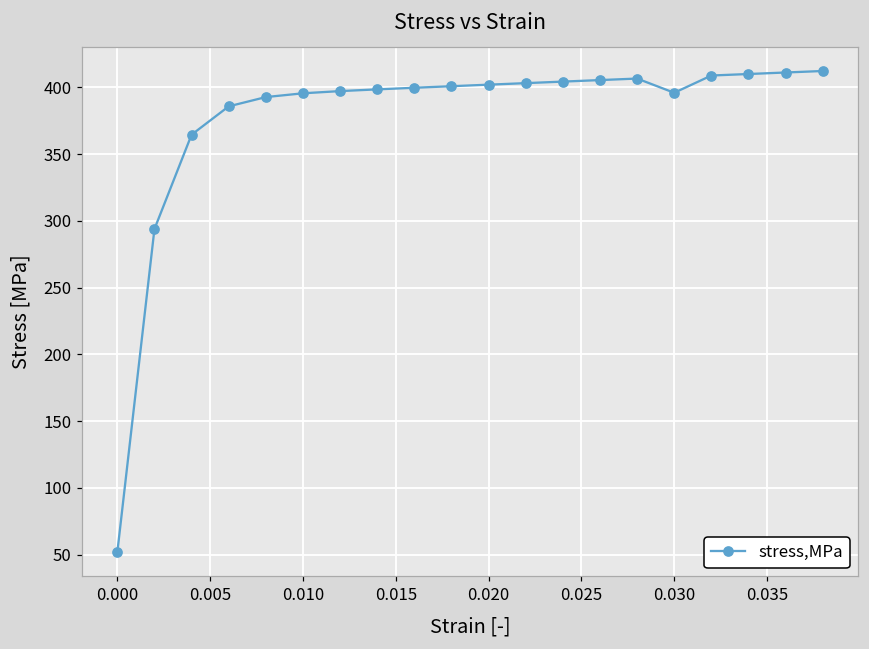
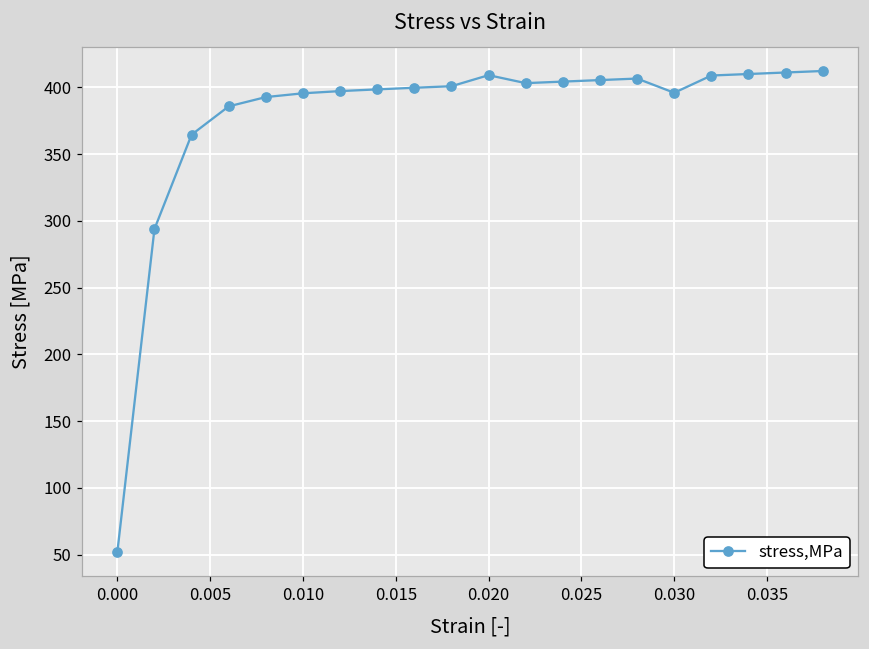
  {
    "0.000": 52,
    "0.010": 396,
-   "0.020": 402,
+   "0.020": 409,
    "0.030": 396
  }
